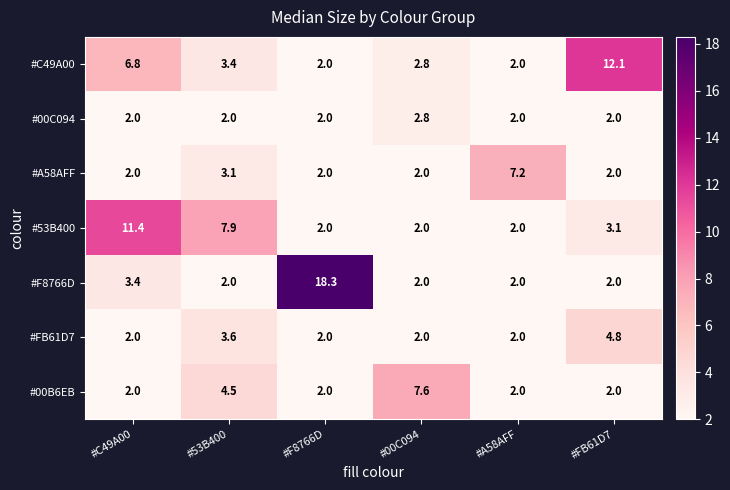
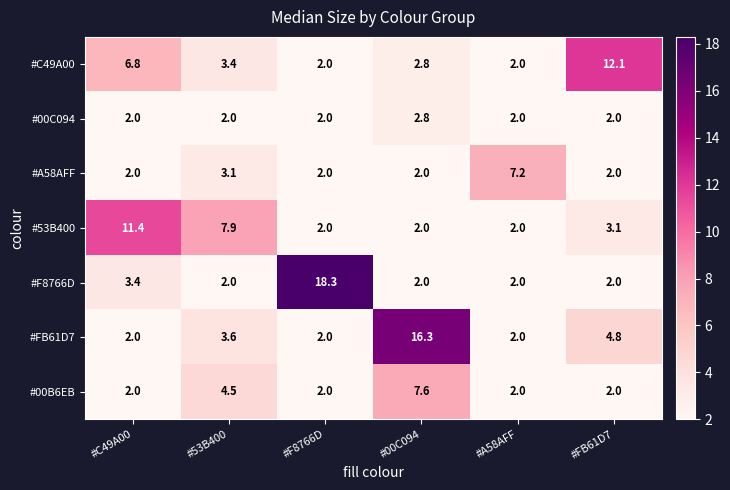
  {
    "#C49A00": {
      "#C49A00": 6.8,
      "#53B400": 3.4,
      "#F8766D": 2.0,
      "#00C094": 2.8,
      "#A58AFF": 2.0,
      "#FB61D7": 12.1
    },
    "#00C094": {
      "#C49A00": 2.0,
      "#53B400": 2.0,
      "#F8766D": 2.0,
      "#00C094": 2.8,
      "#A58AFF": 2.0,
      "#FB61D7": 2.0
    },
    "#A58AFF": {
      "#C49A00": 2.0,
      "#53B400": 3.1,
      "#F8766D": 2.0,
      "#00C094": 2.0,
      "#A58AFF": 7.2,
      "#FB61D7": 2.0
    },
    "#53B400": {
      "#C49A00": 11.4,
      "#53B400": 7.9,
      "#F8766D": 2.0,
      "#00C094": 2.0,
      "#A58AFF": 2.0,
      "#FB61D7": 3.1
    },
    "#F8766D": {
      "#C49A00": 3.4,
      "#53B400": 2.0,
      "#F8766D": 18.3,
      "#00C094": 2.0,
      "#A58AFF": 2.0,
      "#FB61D7": 2.0
    },
    "#FB61D7": {
      "#C49A00": 2.0,
      "#53B400": 3.6,
      "#F8766D": 2.0,
-     "#00C094": 2.0,
+     "#00C094": 16.3,
      "#A58AFF": 2.0,
      "#FB61D7": 4.8
    },
    "#00B6EB": {
      "#C49A00": 2.0,
      "#53B400": 4.5,
      "#F8766D": 2.0,
      "#00C094": 7.6,
      "#A58AFF": 2.0,
      "#FB61D7": 2.0
    }
  }
